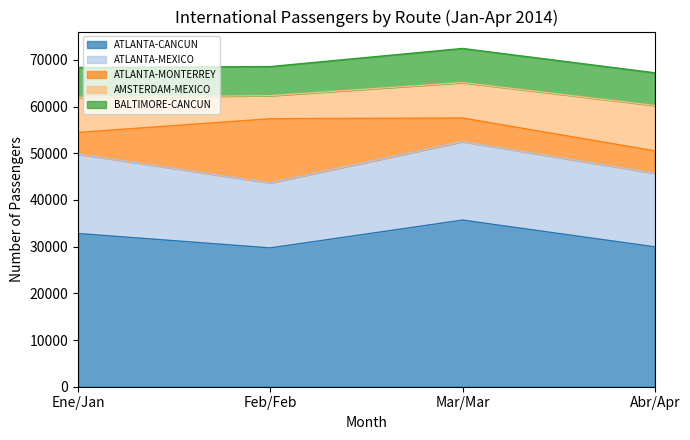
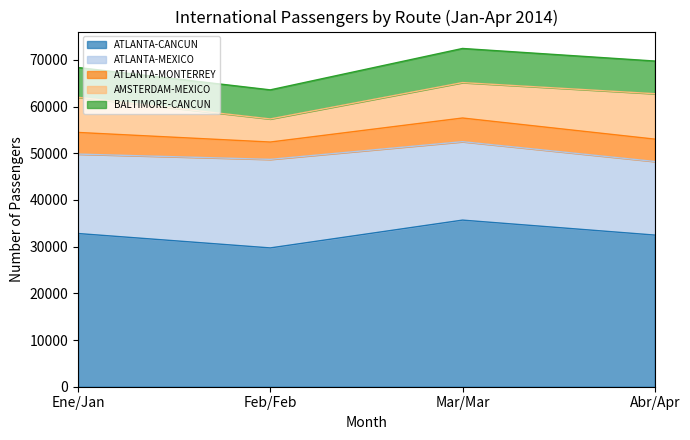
  {
    "ATLANTA-CANCUN": {
      "Ene/Jan": 33000,
      "Feb/Feb": 30000,
      "Mar/Mar": 36000,
-     "Abr/Apr": 30000
+     "Abr/Apr": 32000
    },
    "ATLANTA-MEXICO": {
      "Ene/Jan": 17000,
-     "Feb/Feb": 14000,
+     "Feb/Feb": 19000,
      "Mar/Mar": 17000,
      "Abr/Apr": 16000
    },
    "ATLANTA-MONTERREY": {
      "Ene/Jan": 5000,
-     "Feb/Feb": 14000,
+     "Feb/Feb": 4000,
      "Mar/Mar": 5000,
      "Abr/Apr": 5000
    },
    "AMSTERDAM-MEXICO": {
      "Ene/Jan": 8000,
      "Feb/Feb": 5000,
      "Mar/Mar": 8000,
      "Abr/Apr": 10000
    },
    "BALTIMORE-CANCUN": {
      "Ene/Jan": 6000,
      "Feb/Feb": 6000,
      "Mar/Mar": 7000,
      "Abr/Apr": 7000
    }
  }
